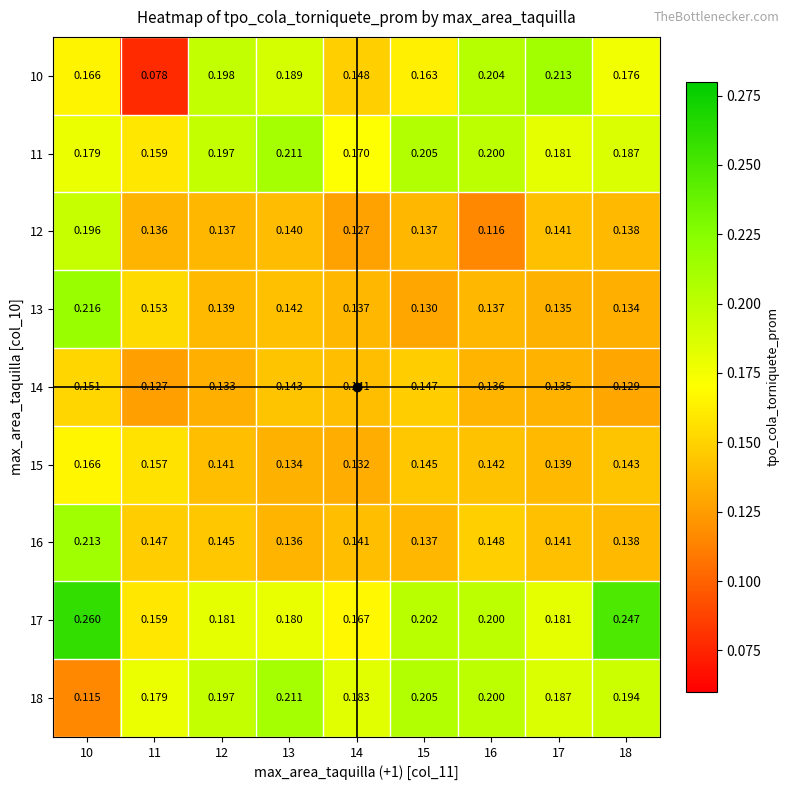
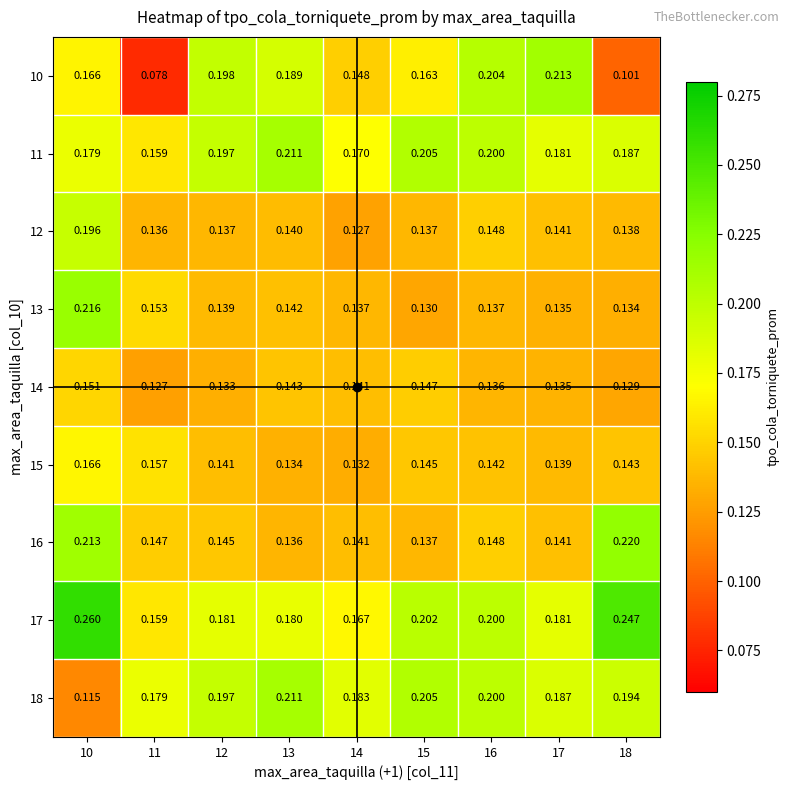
  {
    "10": {
      "10": 0.166,
      "11": 0.078,
      "12": 0.198,
      "13": 0.189,
      "14": 0.148,
      "15": 0.163,
      "16": 0.204,
      "17": 0.213,
-     "18": 0.176
+     "18": 0.101
    },
    "11": {
      "10": 0.179,
      "11": 0.159,
      "12": 0.197,
      "13": 0.211,
      "14": 0.170,
      "15": 0.205,
      "16": 0.200,
      "17": 0.181,
      "18": 0.187
    },
    "12": {
      "10": 0.196,
      "11": 0.136,
      "12": 0.137,
      "13": 0.140,
      "14": 0.127,
      "15": 0.137,
-     "16": 0.116,
+     "16": 0.148,
      "17": 0.141,
      "18": 0.138
    },
    "13": {
      "10": 0.216,
      "11": 0.153,
      "12": 0.139,
      "13": 0.142,
      "14": 0.137,
      "15": 0.130,
      "16": 0.137,
      "17": 0.135,
      "18": 0.134
    },
    "14": {
      "10": 0.151,
      "11": 0.127,
      "12": 0.133,
      "13": 0.143,
      "15": 0.147,
      "16": 0.136,
      "17": 0.135,
      "18": 0.129
    },
    "15": {
      "10": 0.166,
      "11": 0.157,
      "12": 0.141,
      "13": 0.134,
      "14": 0.132,
      "15": 0.145,
      "16": 0.142,
      "17": 0.139,
      "18": 0.143
    },
    "16": {
      "10": 0.213,
      "11": 0.147,
      "12": 0.145,
      "13": 0.136,
      "14": 0.141,
      "15": 0.137,
      "16": 0.148,
      "17": 0.141,
-     "18": 0.138
+     "18": 0.220
    },
    "17": {
      "10": 0.260,
      "11": 0.159,
      "12": 0.181,
      "13": 0.180,
      "14": 0.167,
      "15": 0.202,
      "16": 0.200,
      "17": 0.181,
      "18": 0.247
    },
    "18": {
      "10": 0.115,
      "11": 0.179,
      "12": 0.197,
      "13": 0.211,
      "14": 0.183,
      "15": 0.205,
      "16": 0.200,
      "17": 0.187,
      "18": 0.194
    }
  }
